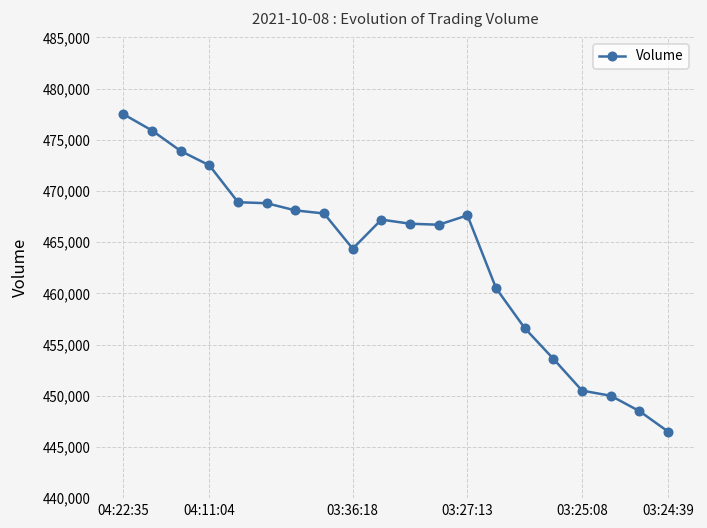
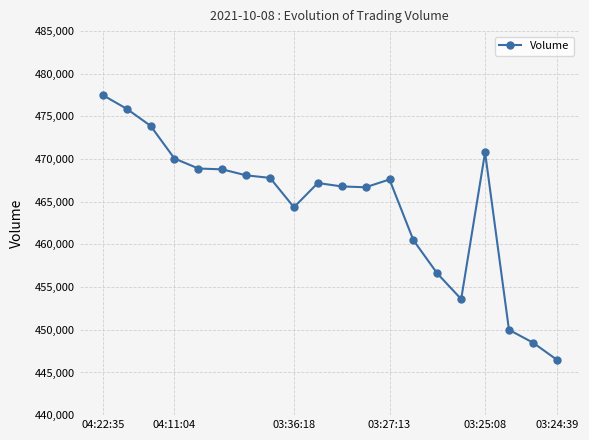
  {
    "04:22:35": "478,000",
-   "04:11:04": "473,000",
+   "04:11:04": "470,000",
    "03:36:18": "464,000",
    "03:27:13": "468,000",
-   "03:25:08": "451,000",
+   "03:25:08": "471,000",
    "03:24:39": "447,000"
  }
